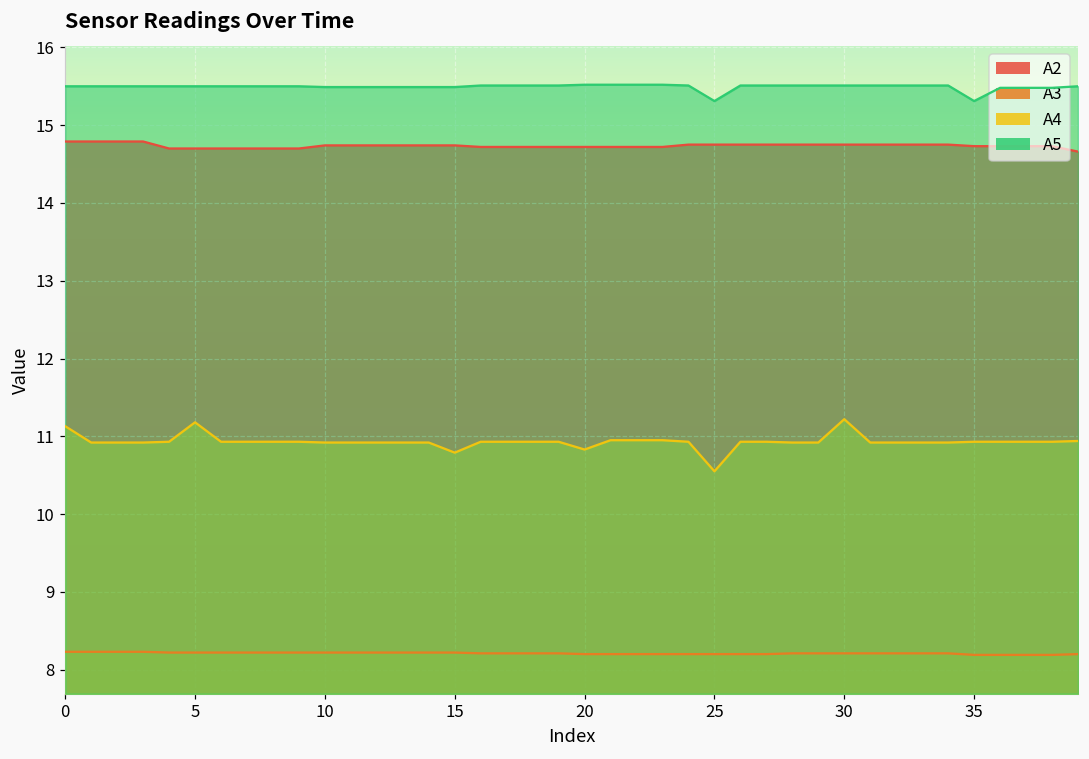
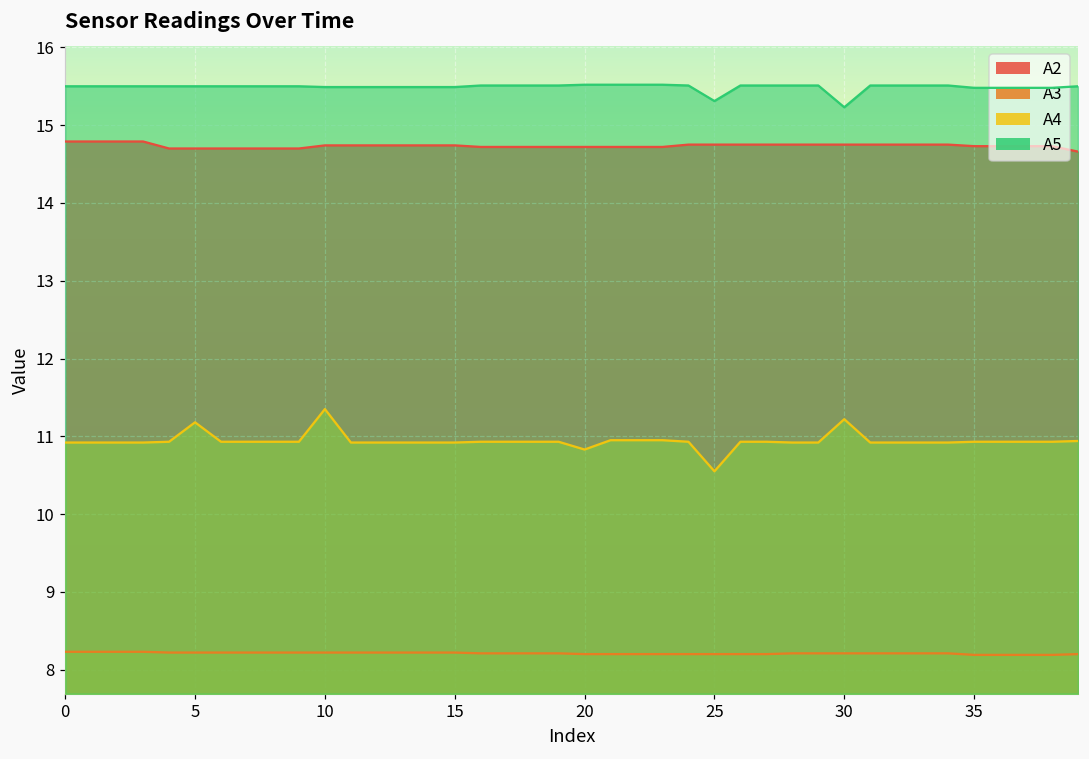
  {
    "A4": {
-     "0": 11.1,
+     "0": 10.9,
      "5": 11.2,
-     "10": 10.9,
-     "15": 10.8,
+     "10": 11.4,
+     "15": 10.9,
      "20": 10.8,
      "25": 10.6,
      "30": 11.2,
      "35": 10.9
    },
    "A5": {
      "0": 15.5,
      "5": 15.5,
      "10": 15.5,
      "15": 15.5,
      "20": 15.5,
      "25": 15.3,
-     "30": 15.5,
-     "35": 15.3
+     "30": 15.2,
+     "35": 15.5
    }
  }
